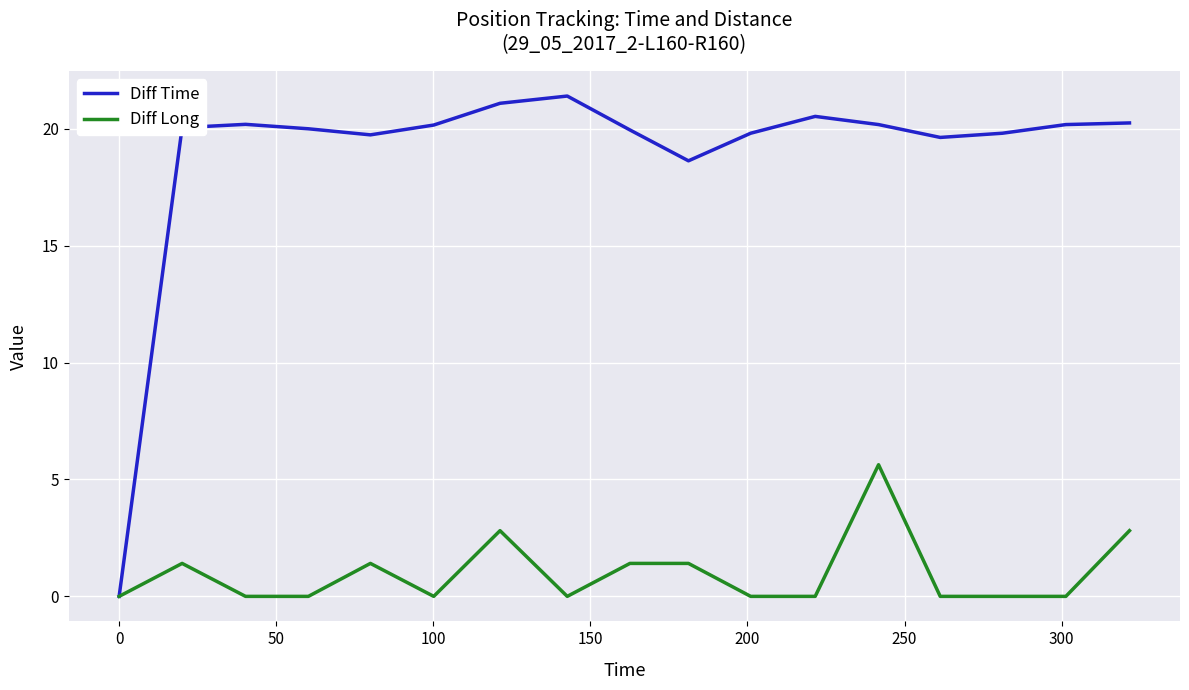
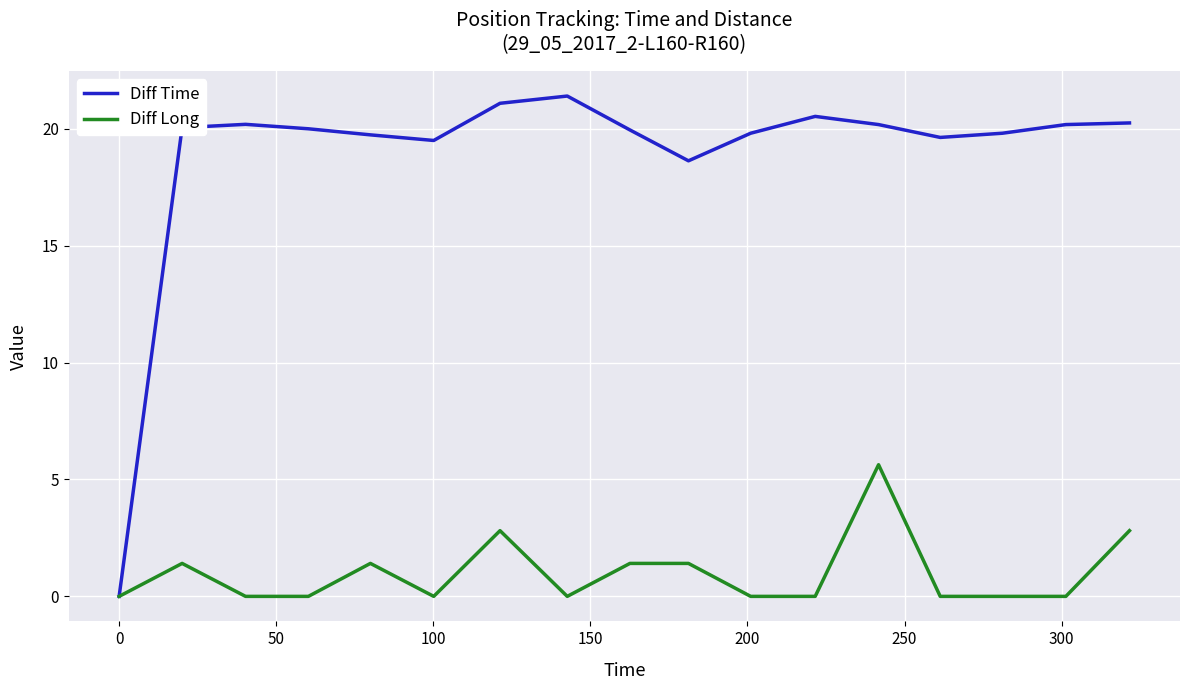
  {
    "Diff Time": {
-     "100": 20.2
+     "100": 19.5
    },
    "Diff Long": {
      "100": 0.0
    }
  }
